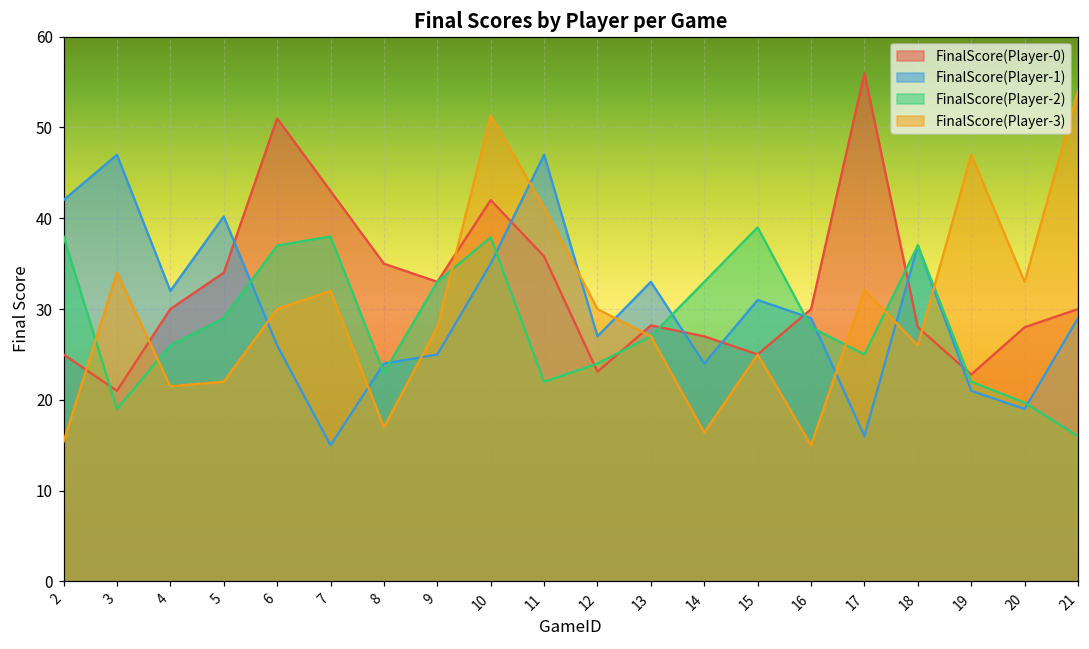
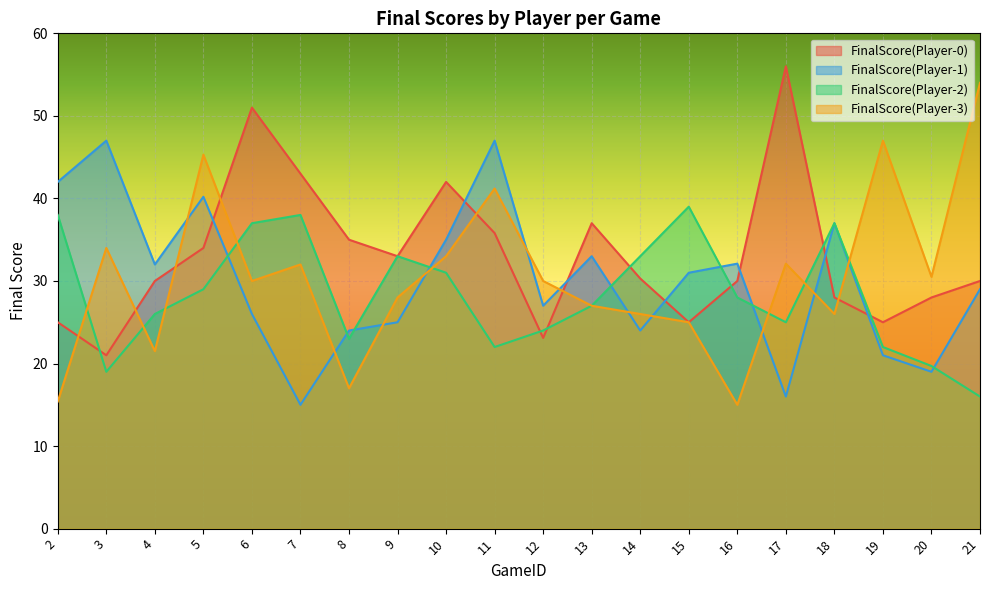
  {
    "FinalScore(Player-0)": {
      "2": 25,
      "3": 21,
      "4": 30,
      "5": 34,
      "6": 51,
      "7": 43,
      "8": 35,
      "10": 42,
      "11": 36,
      "12": 23,
-     "13": 28,
-     "14": 27,
+     "13": 37,
+     "14": 30,
      "16": 30,
      "17": 56,
      "18": 28,
-     "19": 23,
+     "19": 25,
      "20": 28,
      "21": 30
    },
    "FinalScore(Player-1)": {
      "2": 42,
      "3": 47,
      "4": 32,
      "5": 40,
      "6": 26,
      "7": 15,
      "8": 24,
      "9": 25,
      "10": 35,
      "11": 47,
      "12": 27,
      "13": 33,
      "14": 24,
      "15": 31,
-     "16": 29,
+     "16": 32,
      "17": 16,
      "19": 21,
      "20": 19,
      "21": 29
    },
    "FinalScore(Player-2)": {
      "2": 38,
      "3": 19,
      "4": 26,
      "5": 29,
      "6": 37,
      "7": 38,
      "8": 23,
-     "10": 38,
+     "10": 31,
      "11": 22,
      "12": 24,
      "14": 33,
      "15": 39,
      "16": 28,
      "17": 25,
      "19": 22,
      "20": 20,
      "21": 16
    },
    "FinalScore(Player-3)": {
      "2": 15,
      "3": 34,
      "4": 22,
-     "5": 22,
+     "5": 45,
      "6": 30,
      "7": 32,
      "8": 17,
      "9": 28,
-     "10": 51,
+     "10": 33,
      "11": 41,
      "12": 30,
-     "14": 16,
+     "14": 26,
      "16": 15,
      "17": 32,
      "18": 26,
      "19": 47,
-     "20": 33,
+     "20": 31,
      "21": 54
    }
  }
